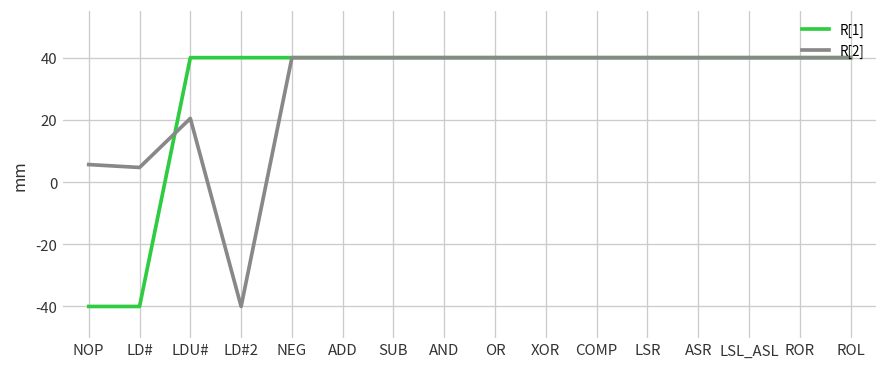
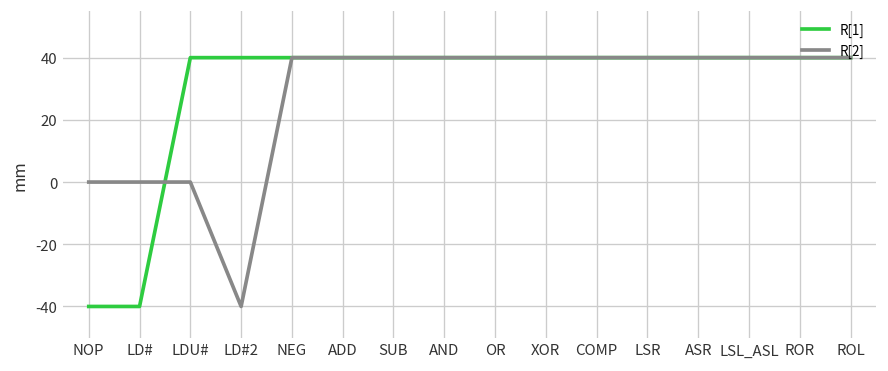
  {
    "R[1]": {
      "NOP": -40,
      "LD#": -40,
      "LDU#": 40,
      "LD#2": 40
    },
    "R[2]": {
-     "NOP": 6,
-     "LD#": 5,
-     "LDU#": 20,
+     "NOP": 0,
+     "LD#": 0,
+     "LDU#": 0,
      "LD#2": -40
    }
  }
